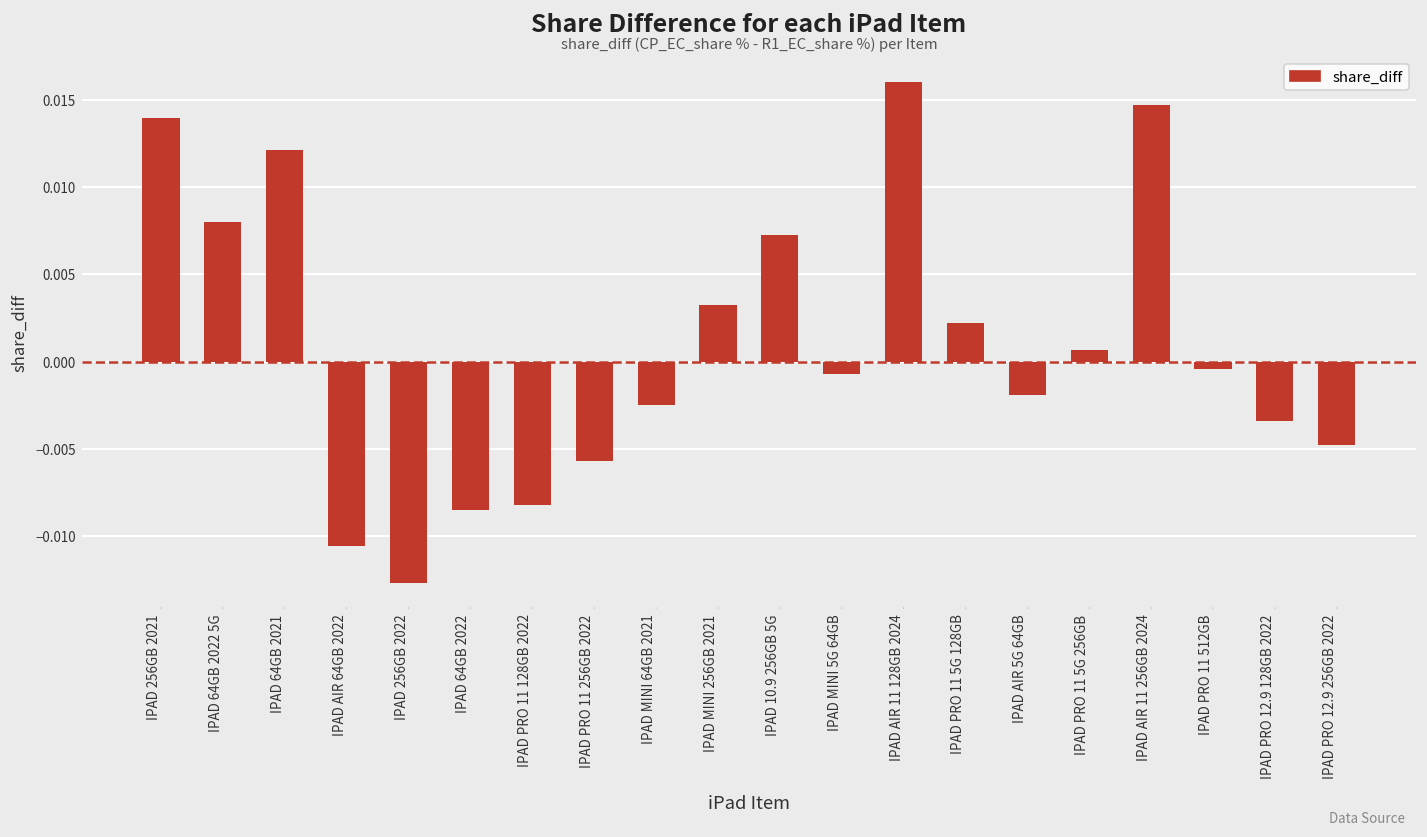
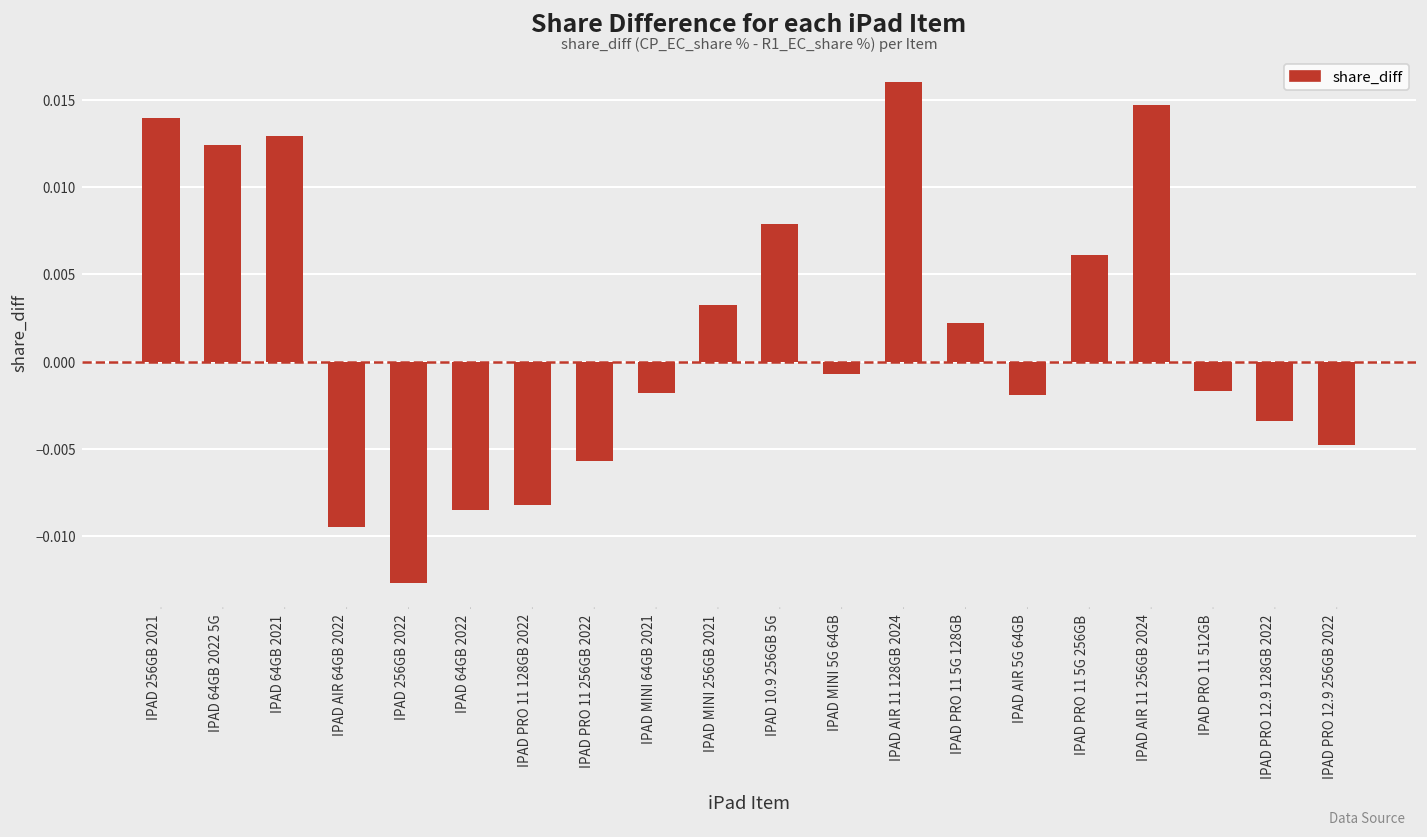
  {
    "IPAD 256GB 2021": 0.0140,
-   "IPAD 64GB 2022 5G": 0.0080,
-   "IPAD 64GB 2021": 0.0121,
-   "IPAD AIR 64GB 2022": -0.0106,
+   "IPAD 64GB 2022 5G": 0.0124,
+   "IPAD 64GB 2021": 0.0129,
+   "IPAD AIR 64GB 2022": -0.0095,
    "IPAD 256GB 2022": -0.0127,
    "IPAD 64GB 2022": -0.0085,
    "IPAD PRO 11 128GB 2022": -0.0082,
    "IPAD PRO 11 256GB 2022": -0.0057,
-   "IPAD MINI 64GB 2021": -0.0025,
+   "IPAD MINI 64GB 2021": -0.0018,
    "IPAD MINI 256GB 2021": 0.0032,
-   "IPAD 10.9 256GB 5G": 0.0073,
+   "IPAD 10.9 256GB 5G": 0.0079,
    "IPAD MINI 5G 64GB": -0.0007,
    "IPAD AIR 11 128GB 2024": 0.0160,
    "IPAD PRO 11 5G 128GB": 0.0022,
    "IPAD AIR 5G 64GB": -0.0019,
-   "IPAD PRO 11 5G 256GB": 0.0007,
+   "IPAD PRO 11 5G 256GB": 0.0061,
    "IPAD AIR 11 256GB 2024": 0.0147,
-   "IPAD PRO 11 512GB": -0.0004,
+   "IPAD PRO 11 512GB": -0.0017,
    "IPAD PRO 12.9 128GB 2022": -0.0034,
    "IPAD PRO 12.9 256GB 2022": -0.0047
  }
